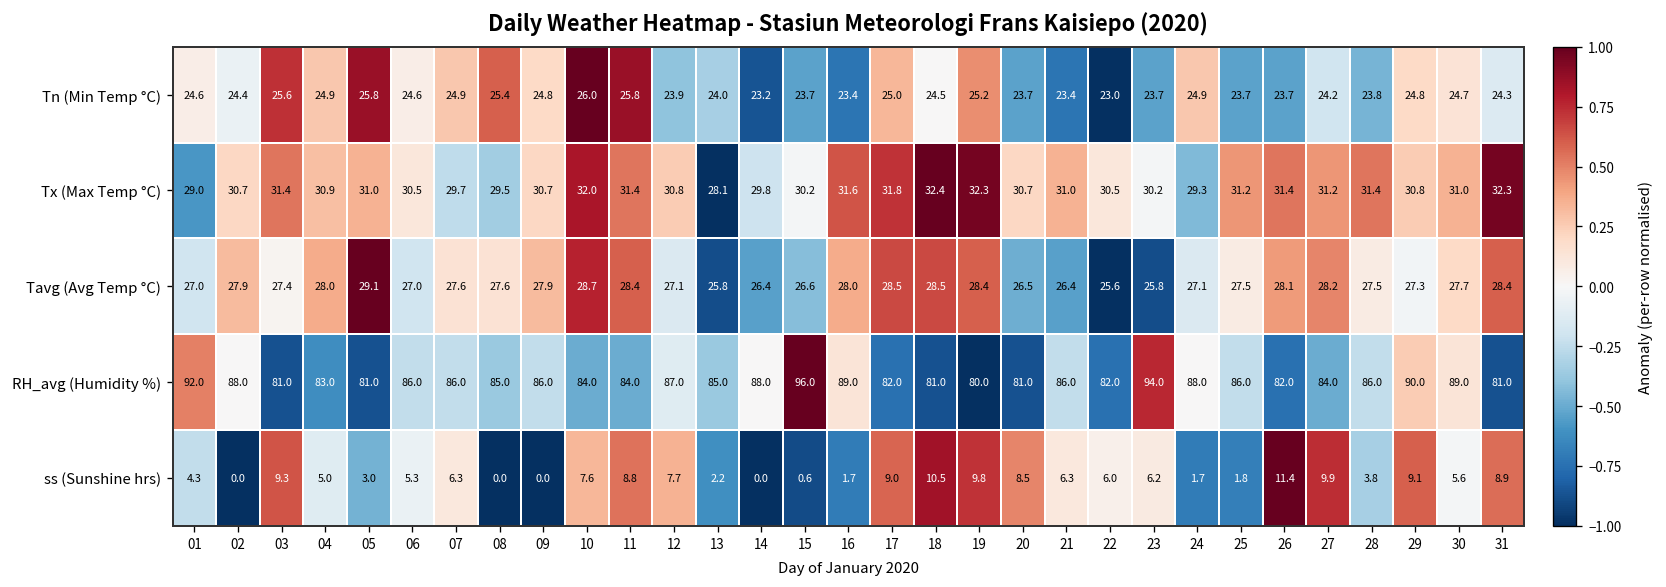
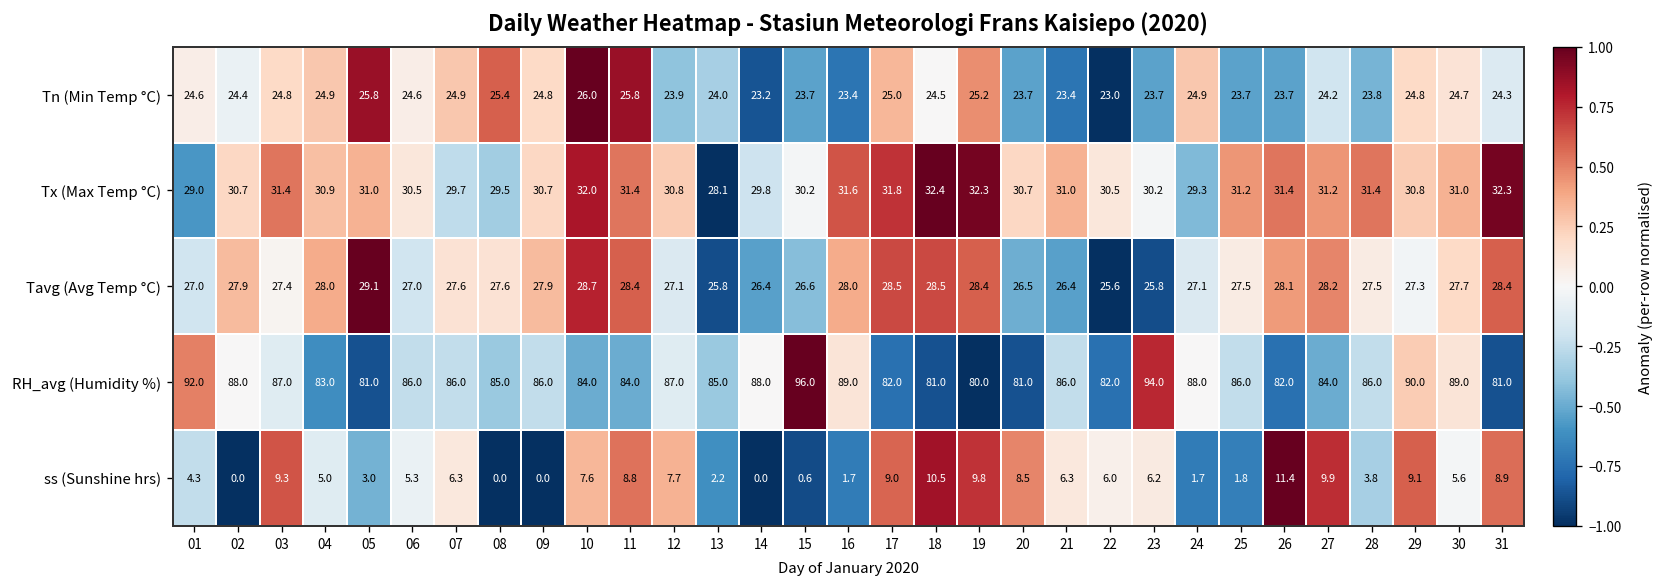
  {
    "Tn (Min Temp °C)": {
      "01": 24.6,
      "02": 24.4,
-     "03": 25.6,
+     "03": 24.8,
      "04": 24.9,
      "05": 25.8,
      "06": 24.6,
      "07": 24.9,
      "08": 25.4,
      "09": 24.8,
      "10": 26.0,
      "11": 25.8,
      "12": 23.9,
      "13": 24.0,
      "14": 23.2,
      "15": 23.7,
      "16": 23.4,
      "17": 25.0,
      "18": 24.5,
      "19": 25.2,
      "20": 23.7,
      "21": 23.4,
      "22": 23.0,
      "23": 23.7,
      "24": 24.9,
      "25": 23.7,
      "26": 23.7,
      "27": 24.2,
      "28": 23.8,
      "29": 24.8,
      "30": 24.7,
      "31": 24.3
    },
    "Tx (Max Temp °C)": {
      "01": 29.0,
      "02": 30.7,
      "03": 31.4,
      "04": 30.9,
      "05": 31.0,
      "06": 30.5,
      "07": 29.7,
      "08": 29.5,
      "09": 30.7,
      "10": 32.0,
      "11": 31.4,
      "12": 30.8,
      "13": 28.1,
      "14": 29.8,
      "15": 30.2,
      "16": 31.6,
      "17": 31.8,
      "18": 32.4,
      "19": 32.3,
      "20": 30.7,
      "21": 31.0,
      "22": 30.5,
      "23": 30.2,
      "24": 29.3,
      "25": 31.2,
      "26": 31.4,
      "27": 31.2,
      "28": 31.4,
      "29": 30.8,
      "30": 31.0,
      "31": 32.3
    },
    "Tavg (Avg Temp °C)": {
      "01": 27.0,
      "02": 27.9,
      "03": 27.4,
      "04": 28.0,
      "05": 29.1,
      "06": 27.0,
      "07": 27.6,
      "08": 27.6,
      "09": 27.9,
      "10": 28.7,
      "11": 28.4,
      "12": 27.1,
      "13": 25.8,
      "14": 26.4,
      "15": 26.6,
      "16": 28.0,
      "17": 28.5,
      "18": 28.5,
      "19": 28.4,
      "20": 26.5,
      "21": 26.4,
      "22": 25.6,
      "23": 25.8,
      "24": 27.1,
      "25": 27.5,
      "26": 28.1,
      "27": 28.2,
      "28": 27.5,
      "29": 27.3,
      "30": 27.7,
      "31": 28.4
    },
    "RH_avg (Humidity %)": {
      "01": 92.0,
      "02": 88.0,
-     "03": 81.0,
+     "03": 87.0,
      "04": 83.0,
      "05": 81.0,
      "06": 86.0,
      "07": 86.0,
      "08": 85.0,
      "09": 86.0,
      "10": 84.0,
      "11": 84.0,
      "12": 87.0,
      "13": 85.0,
      "14": 88.0,
      "15": 96.0,
      "16": 89.0,
      "17": 82.0,
      "18": 81.0,
      "19": 80.0,
      "20": 81.0,
      "21": 86.0,
      "22": 82.0,
      "23": 94.0,
      "24": 88.0,
      "25": 86.0,
      "26": 82.0,
      "27": 84.0,
      "28": 86.0,
      "29": 90.0,
      "30": 89.0,
      "31": 81.0
    },
    "ss (Sunshine hrs)": {
      "01": 4.3,
      "02": 0.0,
      "03": 9.3,
      "04": 5.0,
      "05": 3.0,
      "06": 5.3,
      "07": 6.3,
      "08": 0.0,
      "09": 0.0,
      "10": 7.6,
      "11": 8.8,
      "12": 7.7,
      "13": 2.2,
      "14": 0.0,
      "15": 0.6,
      "16": 1.7,
      "17": 9.0,
      "18": 10.5,
      "19": 9.8,
      "20": 8.5,
      "21": 6.3,
      "22": 6.0,
      "23": 6.2,
      "24": 1.7,
      "25": 1.8,
      "26": 11.4,
      "27": 9.9,
      "28": 3.8,
      "29": 9.1,
      "30": 5.6,
      "31": 8.9
    }
  }
